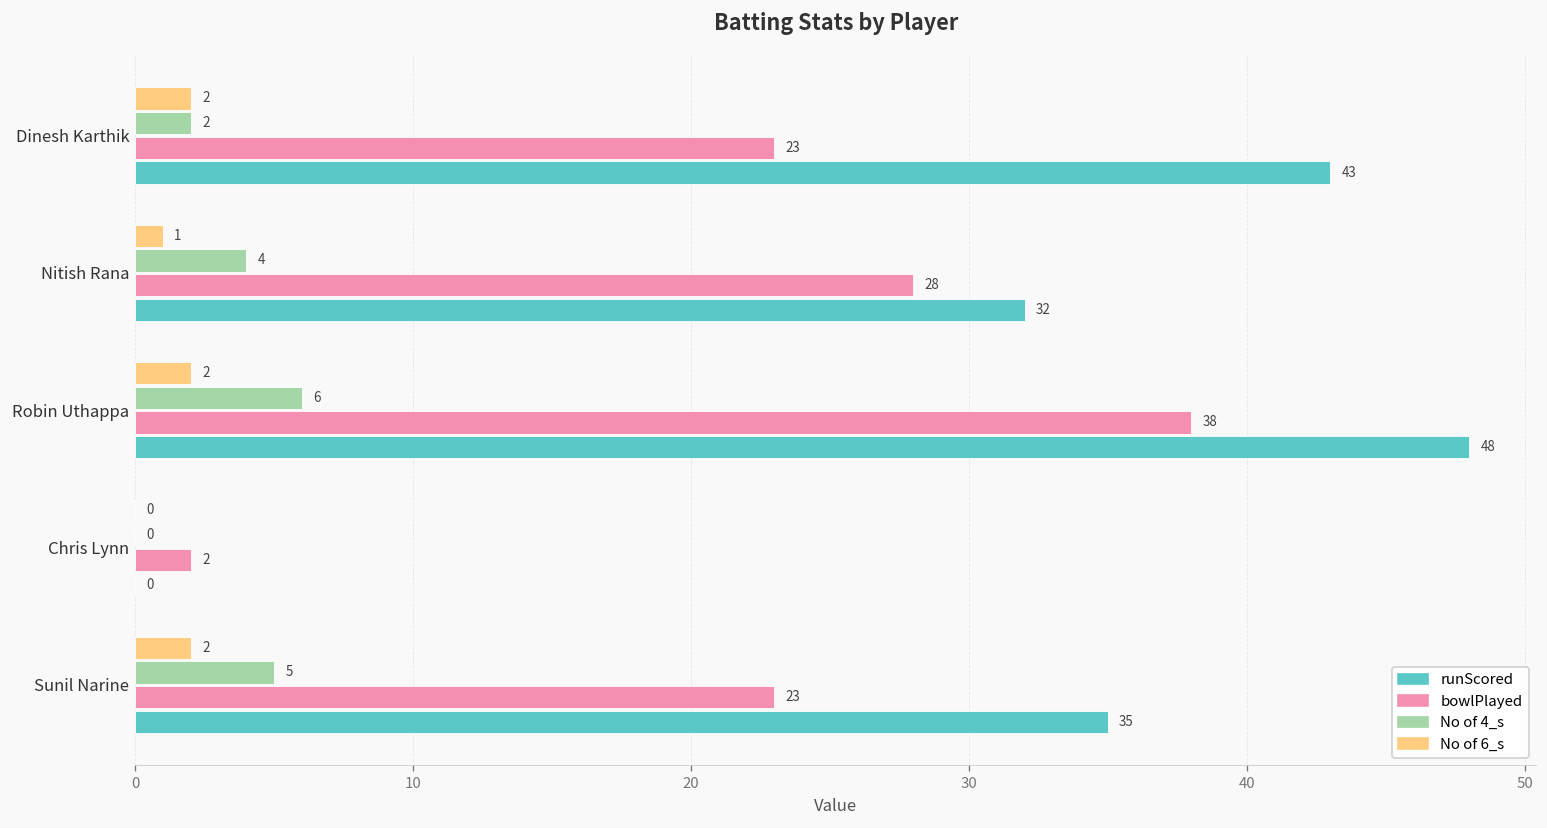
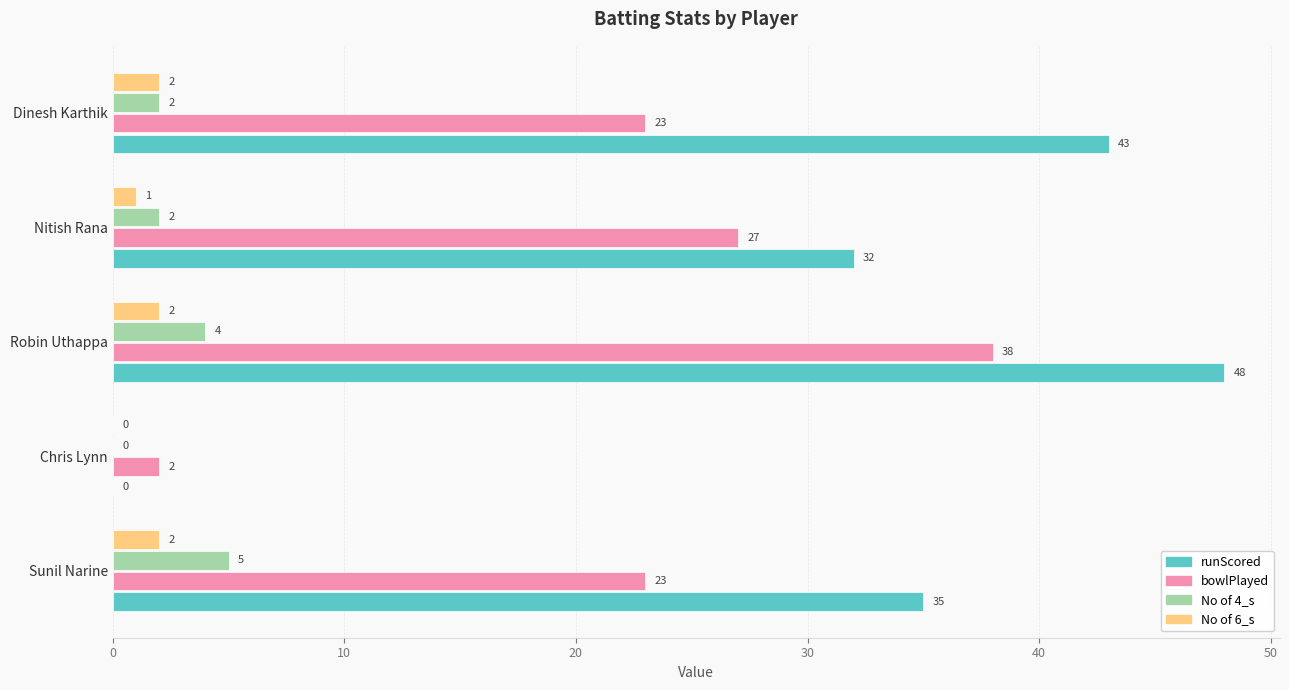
  {
    "runScored": {
      "Dinesh Karthik": 43,
      "Nitish Rana": 32,
      "Robin Uthappa": 48,
      "Chris Lynn": 0,
      "Sunil Narine": 35
    },
    "bowlPlayed": {
      "Dinesh Karthik": 23,
-     "Nitish Rana": 28,
+     "Nitish Rana": 27,
      "Robin Uthappa": 38,
      "Chris Lynn": 2,
      "Sunil Narine": 23
    },
    "No of 4_s": {
      "Dinesh Karthik": 2,
-     "Nitish Rana": 4,
-     "Robin Uthappa": 6,
+     "Nitish Rana": 2,
+     "Robin Uthappa": 4,
      "Chris Lynn": 0,
      "Sunil Narine": 5
    },
    "No of 6_s": {
      "Dinesh Karthik": 2,
      "Nitish Rana": 1,
      "Robin Uthappa": 2,
      "Chris Lynn": 0,
      "Sunil Narine": 2
    }
  }
